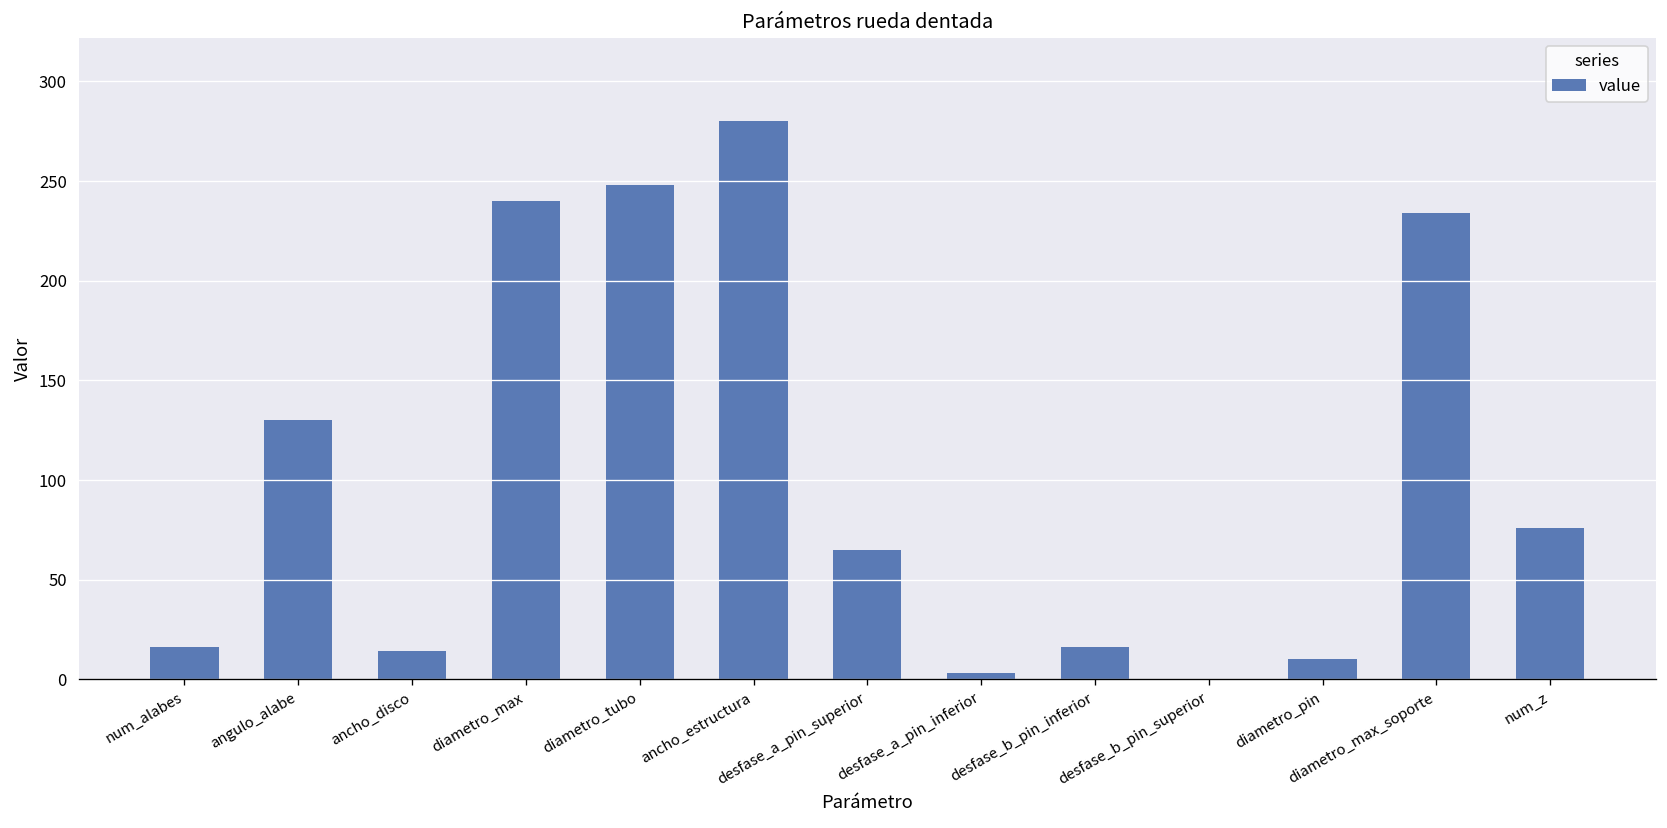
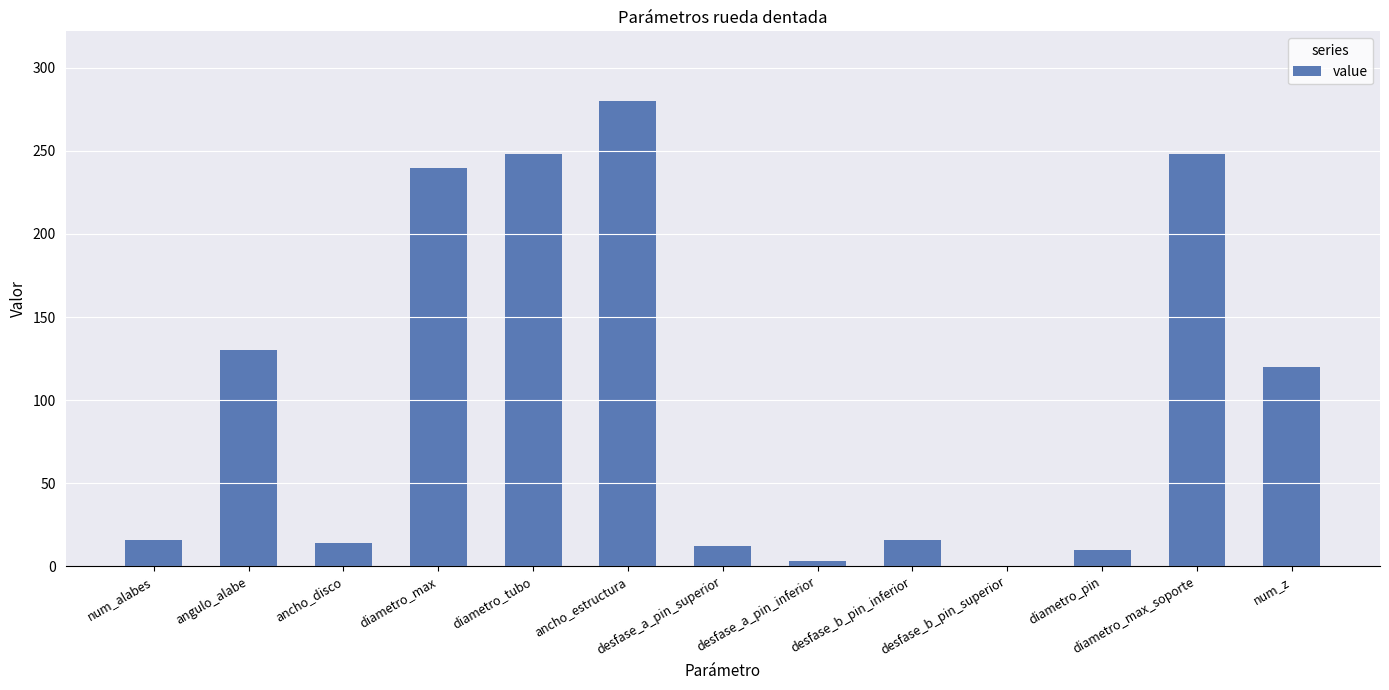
  {
    "num_alabes": 16,
    "angulo_alabe": 130,
    "ancho_disco": 14,
    "diametro_max": 240,
    "diametro_tubo": 248,
    "ancho_estructura": 280,
-   "desfase_a_pin_superior": 65,
+   "desfase_a_pin_superior": 12,
    "desfase_a_pin_inferior": 3,
    "desfase_b_pin_inferior": 16,
    "desfase_b_pin_superior": 0,
    "diametro_pin": 10,
-   "diametro_max_soporte": 234,
-   "num_z": 76
+   "diametro_max_soporte": 248,
+   "num_z": 120
  }
